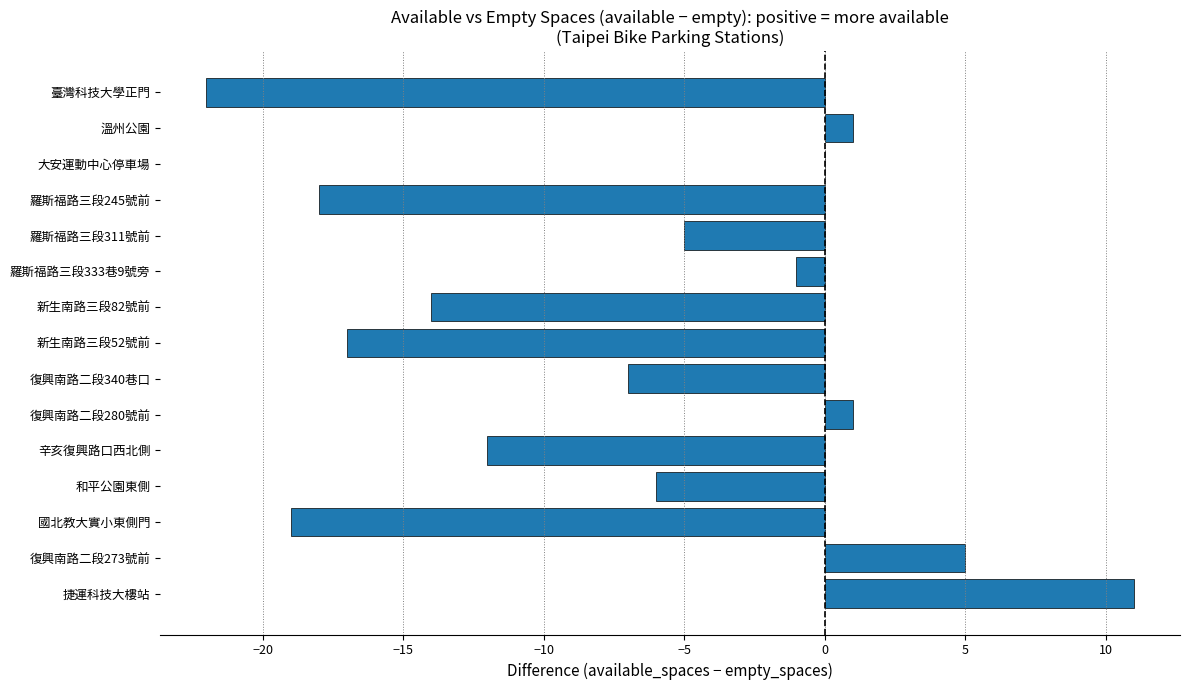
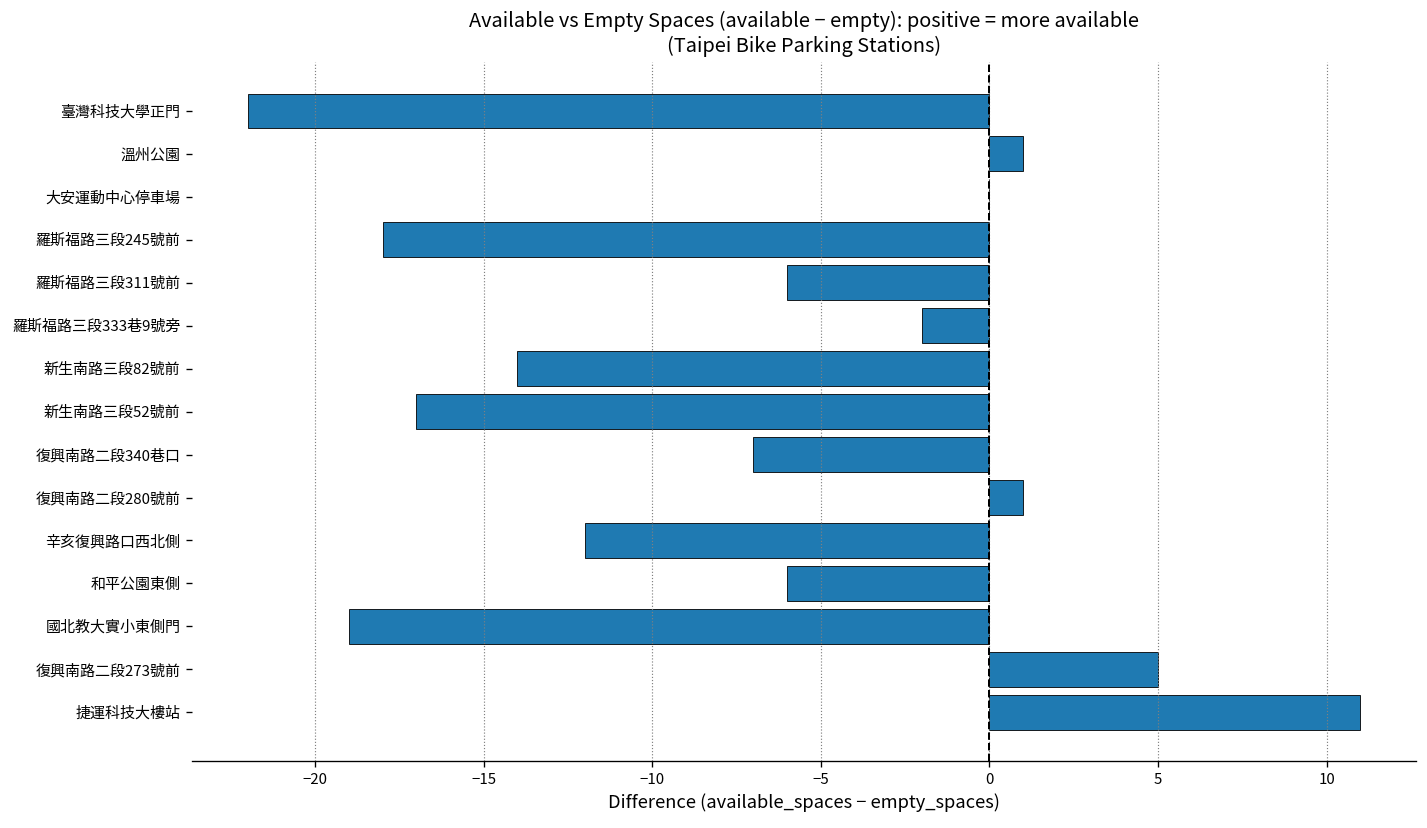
  {
    "臺灣科技大學正門": -22,
    "溫州公園": 1,
    "大安運動中心停車場": 0,
    "羅斯福路三段245號前": -18,
-   "羅斯福路三段311號前": -5,
-   "羅斯福路三段333巷9號旁": -1,
+   "羅斯福路三段311號前": -6,
+   "羅斯福路三段333巷9號旁": -2,
    "新生南路三段82號前": -14,
    "新生南路三段52號前": -17,
    "復興南路二段340巷口": -7,
    "復興南路二段280號前": 1,
    "辛亥復興路口西北側": -12,
    "和平公園東側": -6,
    "國北教大實小東側門": -19,
    "復興南路二段273號前": 5,
    "捷運科技大樓站": 11
  }
